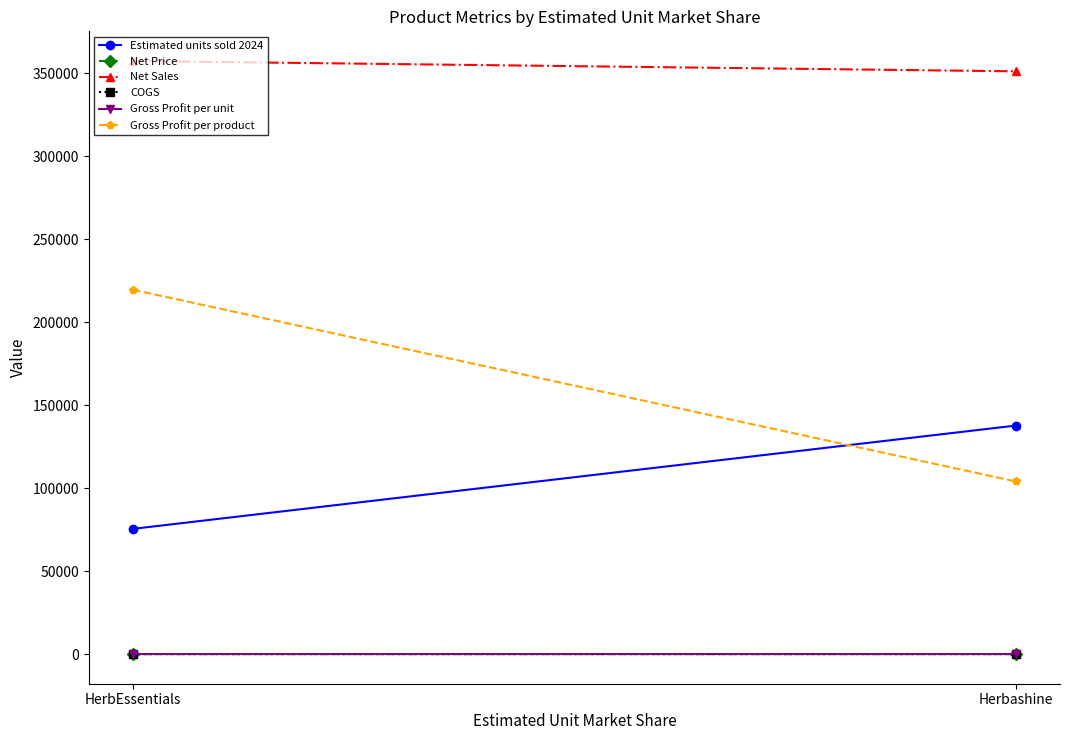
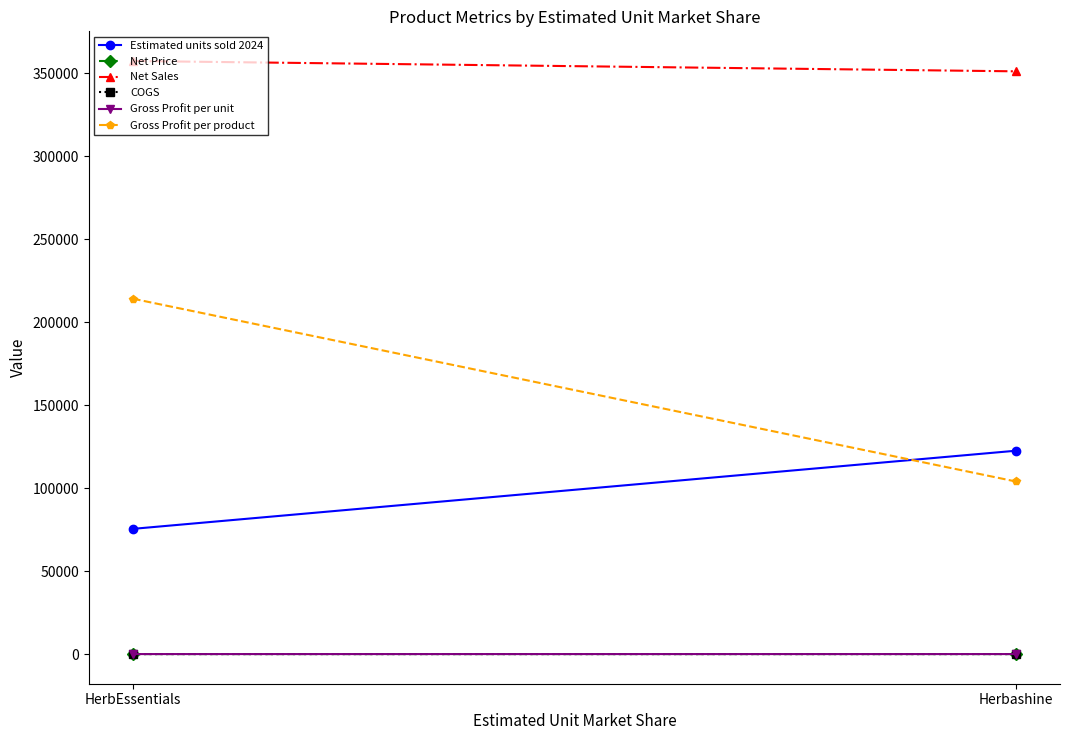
  {
    "Estimated units sold 2024": {
      "HerbEssentials": 75000,
-     "Herbashine": 138000
+     "Herbashine": 123000
    },
    "Gross Profit per unit": {
      "HerbEssentials": 0,
      "Herbashine": 0
    },
    "Net Sales": {
      "Herbashine": 351000
    },
    "Gross Profit per product": {
-     "HerbEssentials": 219000,
+     "HerbEssentials": 214000,
      "Herbashine": 104000
    }
  }
